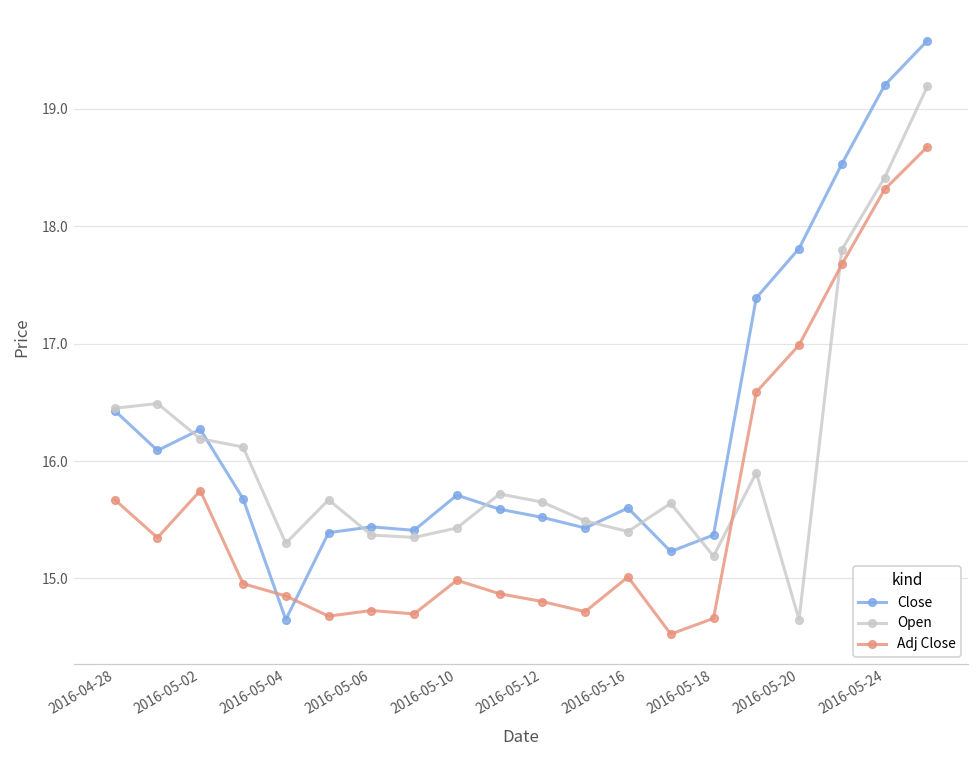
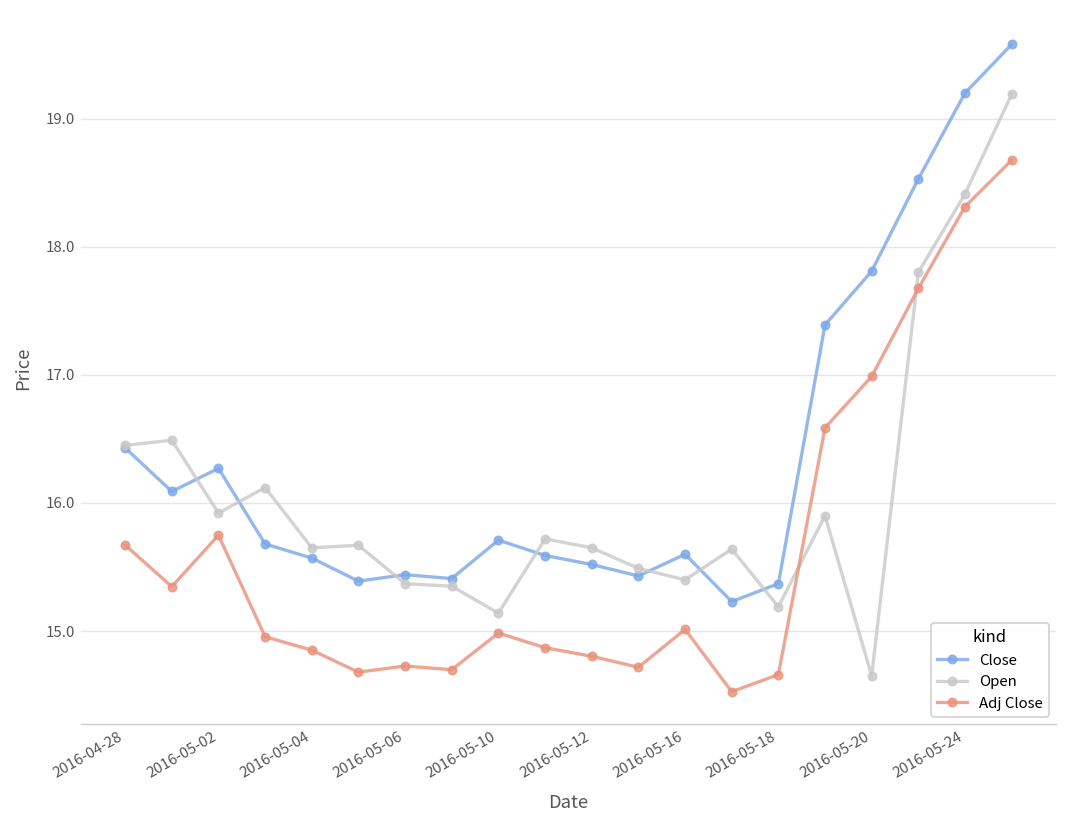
  {
    "Close": {
      "2016-05-02": 16.27,
-     "2016-05-04": 14.65,
+     "2016-05-04": 15.57,
      "2016-05-06": 15.44,
      "2016-05-10": 15.71,
      "2016-05-12": 15.52,
      "2016-05-16": 15.60,
      "2016-05-18": 15.37,
      "2016-05-20": 17.81,
      "2016-05-24": 19.20
    },
    "Open": {
-     "2016-05-02": 16.19,
-     "2016-05-04": 15.30,
+     "2016-05-02": 15.92,
+     "2016-05-04": 15.65,
      "2016-05-06": 15.37,
-     "2016-05-10": 15.43,
+     "2016-05-10": 15.14,
      "2016-05-12": 15.65,
      "2016-05-16": 15.40,
      "2016-05-18": 15.19,
      "2016-05-20": 14.65,
      "2016-05-24": 18.41
    },
    "Adj Close": {
      "2016-04-28": 15.67,
      "2016-05-02": 15.75,
      "2016-05-04": 14.85,
      "2016-05-06": 14.73,
      "2016-05-10": 14.98,
      "2016-05-12": 14.80,
      "2016-05-16": 15.01,
      "2016-05-18": 14.66,
      "2016-05-20": 16.99,
      "2016-05-24": 18.31
    }
  }
